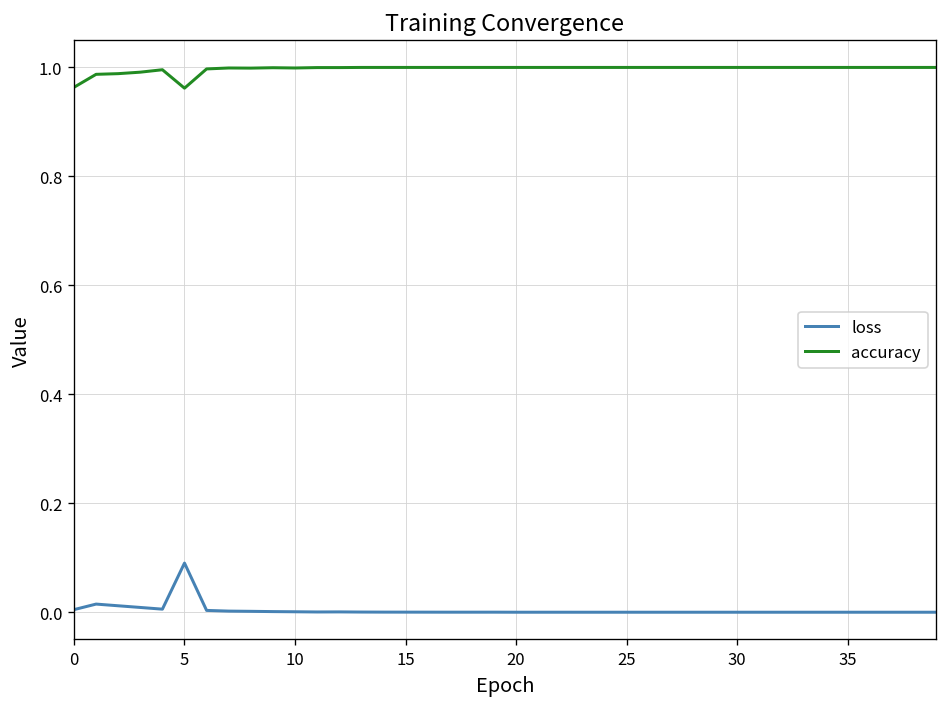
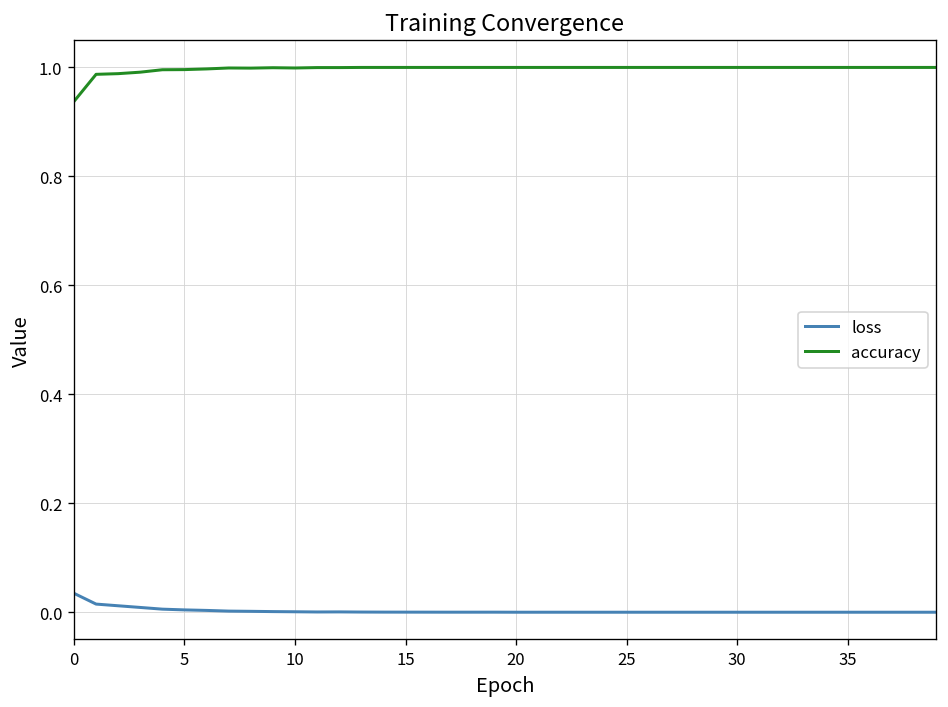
  {
    "loss": {
-     "0": 0.00,
-     "5": 0.09,
+     "0": 0.03,
+     "5": 0.00,
      "10": 0.00,
      "15": 0.00,
      "20": 0.00,
      "25": 0.00,
      "30": 0.00,
      "35": 0.00
    },
    "accuracy": {
-     "0": 0.96,
-     "5": 0.96,
+     "0": 0.94,
+     "5": 1.00,
      "10": 1.00,
      "15": 1.00,
      "20": 1.00,
      "25": 1.00,
      "30": 1.00,
      "35": 1.00
    }
  }
